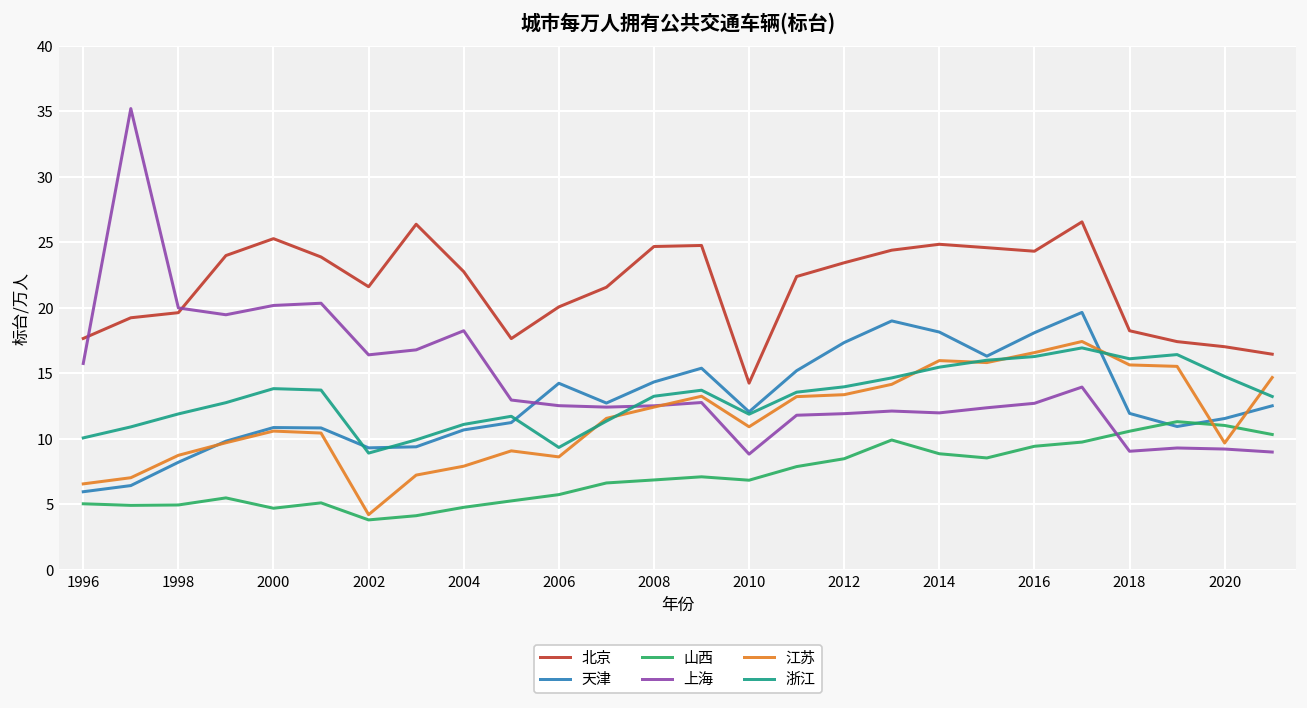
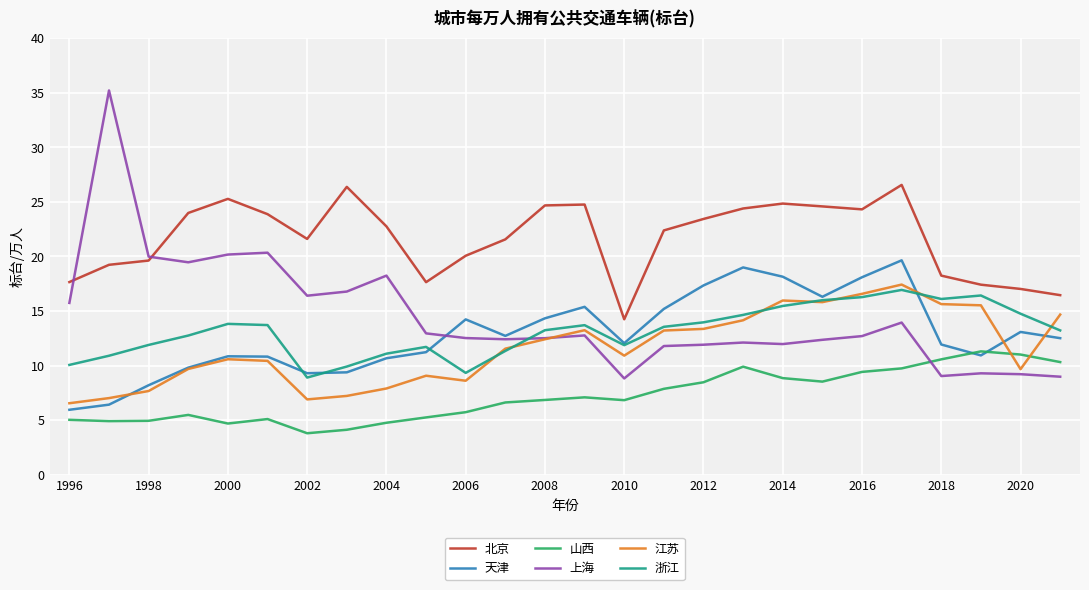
  {
    "北京": {
      "1996": 17.7,
      "1998": 19.6,
      "2000": 25.3,
      "2002": 21.6,
      "2004": 22.8,
      "2006": 20.1,
      "2008": 24.7,
      "2010": 14.2,
      "2012": 23.4,
      "2014": 24.8,
      "2016": 24.3,
      "2018": 18.2,
      "2020": 17.0
    },
    "天津": {
      "1996": 6.0,
      "1998": 8.2,
      "2000": 10.9,
      "2002": 9.3,
      "2004": 10.7,
      "2006": 14.2,
      "2008": 14.3,
      "2012": 17.3,
      "2014": 18.1,
      "2016": 18.1,
      "2018": 11.9,
-     "2020": 11.5
+     "2020": 13.1
    },
    "上海": {
      "1996": 15.7,
      "1998": 20.0,
      "2000": 20.2,
      "2002": 16.4,
      "2004": 18.2,
      "2006": 12.5,
      "2010": 8.8,
      "2012": 11.9,
      "2014": 12.0,
      "2016": 12.7,
      "2018": 9.0,
      "2020": 9.2
    },
    "江苏": {
      "1996": 6.6,
-     "1998": 8.7,
+     "1998": 7.7,
      "2000": 10.6,
-     "2002": 4.2,
+     "2002": 6.9,
      "2004": 7.9,
      "2006": 8.6,
      "2010": 10.9,
      "2012": 13.4,
      "2014": 16.0,
      "2016": 16.6,
      "2018": 15.6,
      "2020": 9.7
    }
  }
